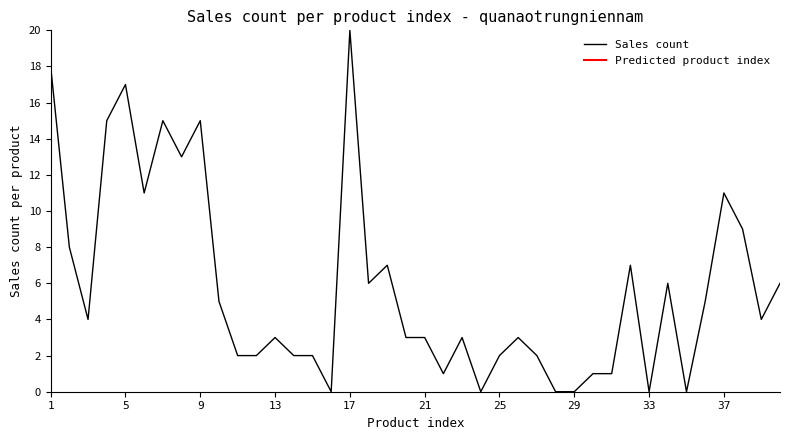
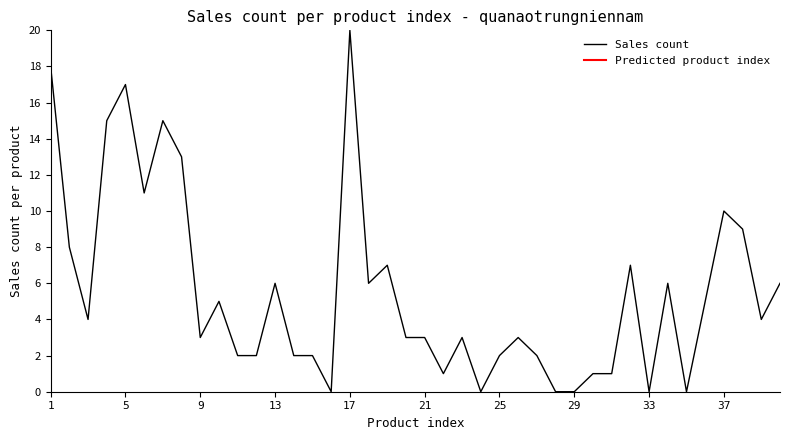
  {
    "Sales count": {
      "1": 18,
      "5": 17,
-     "9": 15,
-     "13": 3,
+     "9": 3,
+     "13": 6,
      "17": 20,
      "21": 3,
      "25": 2,
      "29": 0,
      "33": 0,
-     "37": 11
+     "37": 10
    }
  }
